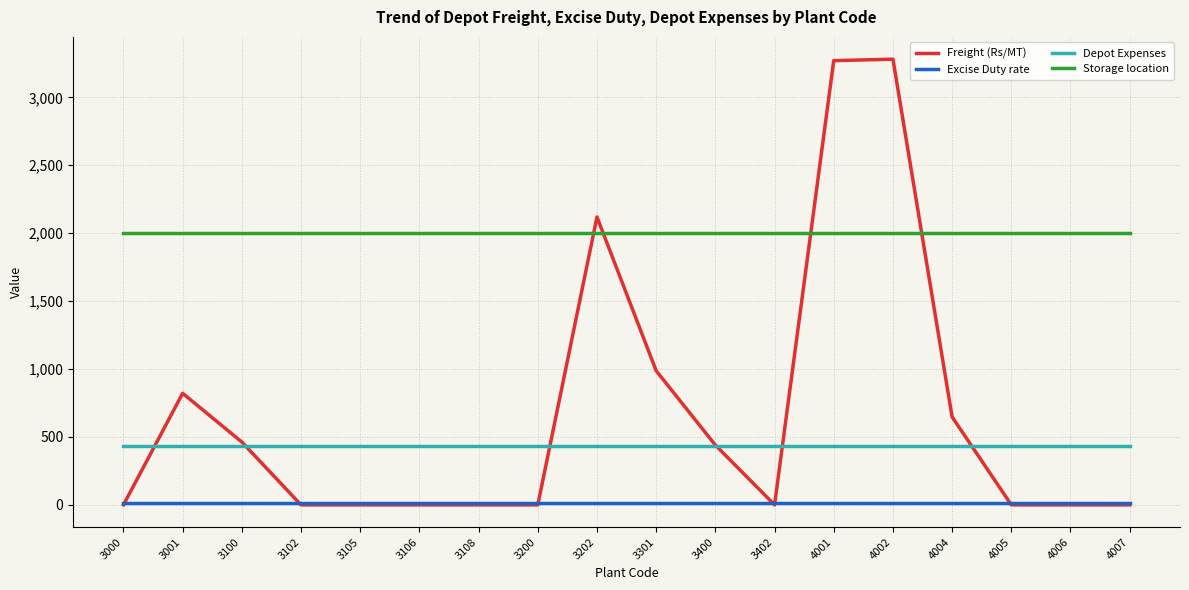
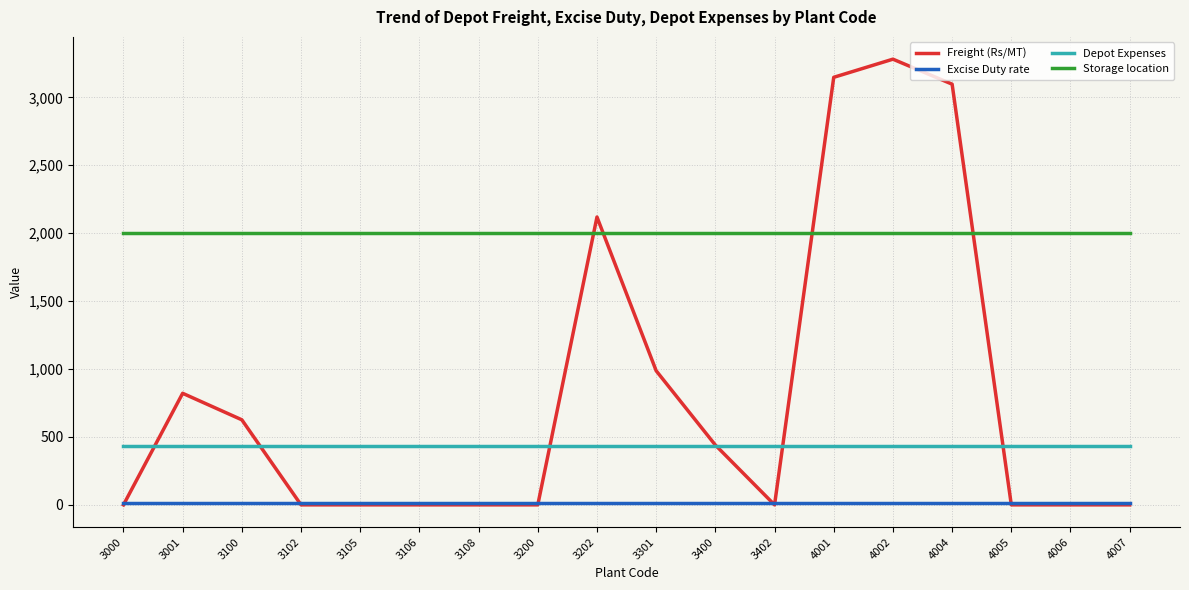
  {
    "Freight (Rs/MT)": {
      "3001": "820",
-     "3100": "460",
+     "3100": "630",
      "3202": "2,120",
      "3301": "990",
-     "4001": "3,270",
+     "4001": "3,150",
      "4002": "3,280",
-     "4004": "650"
+     "4004": "3,100"
    },
    "Excise Duty rate": {
      "3001": "10",
      "3100": "10",
      "3202": "10",
      "3301": "10",
      "3400": "10",
      "4001": "10",
      "4002": "10",
      "4004": "10"
    },
    "Depot Expenses": {
      "3000": "430",
      "3001": "430",
      "3100": "430",
      "3102": "430",
      "3105": "430",
      "3106": "430",
      "3108": "430",
      "3200": "430",
      "3202": "430",
      "3301": "430",
      "3402": "430",
      "4001": "430",
      "4002": "430",
      "4004": "430",
      "4005": "430",
      "4006": "430",
      "4007": "430"
    },
    "Storage location": {
      "3000": "2,000",
      "3001": "2,000",
      "3100": "2,000",
      "3102": "2,000",
      "3105": "2,000",
      "3106": "2,000",
      "3108": "2,000",
      "3200": "2,000",
      "3202": "2,000",
      "3301": "2,000",
      "3400": "2,000",
      "3402": "2,000",
      "4001": "2,000",
      "4002": "2,000",
      "4004": "2,000",
      "4005": "2,000",
      "4006": "2,000",
      "4007": "2,000"
    }
  }
